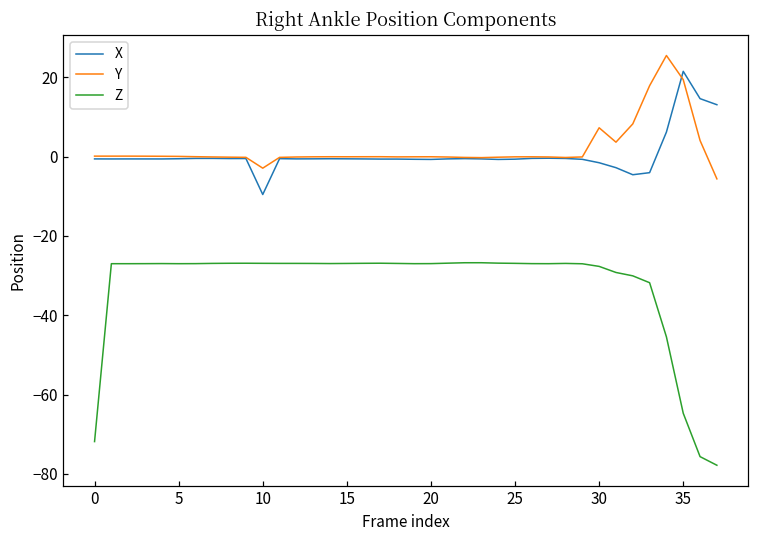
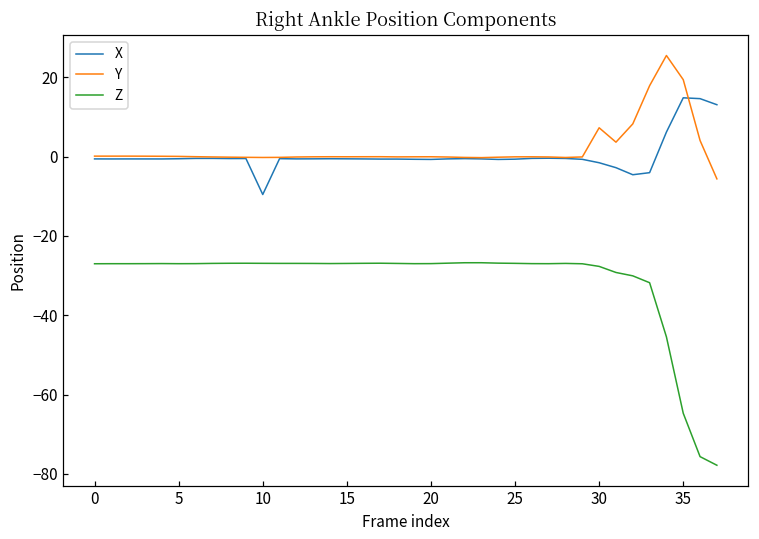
  {
    "X": {
      "0": -1,
      "10": -10,
      "30": -2,
-     "35": 21
+     "35": 15
    },
    "Y": {
      "0": 0,
-     "10": -3,
+     "10": 0,
      "30": 7,
      "35": 19
    },
    "Z": {
-     "0": -72,
+     "0": -27,
      "5": -27,
      "10": -27,
      "15": -27,
      "20": -27,
      "25": -27,
      "30": -28,
      "35": -65
    }
  }
